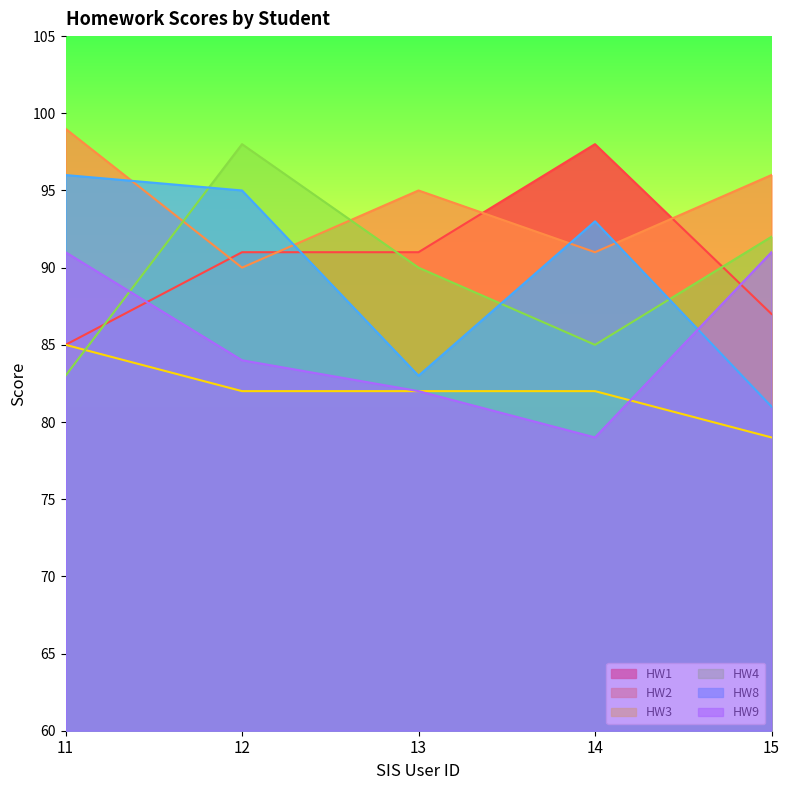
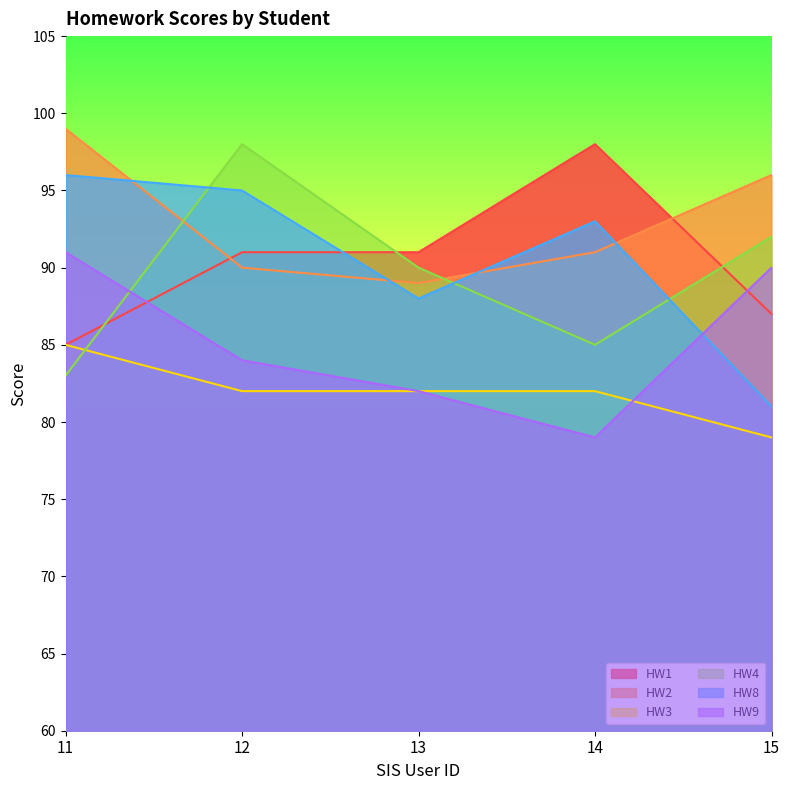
  {
    "HW1": {
      "12": 91,
      "13": 91,
      "14": 98,
      "15": 87
    },
    "HW2": {
      "11": 99,
      "12": 90,
-     "13": 95,
+     "13": 89,
      "14": 91,
      "15": 96
    },
    "HW3": {
      "12": 82,
      "14": 82,
      "15": 79
    },
    "HW4": {
      "11": 83,
      "12": 98,
      "13": 90,
      "14": 85,
      "15": 92
    },
    "HW8": {
      "11": 96,
      "12": 95,
-     "13": 83,
+     "13": 88,
      "14": 93,
      "15": 81
    },
    "HW9": {
      "11": 91,
      "12": 84,
      "14": 79,
-     "15": 91
+     "15": 90
    }
  }
